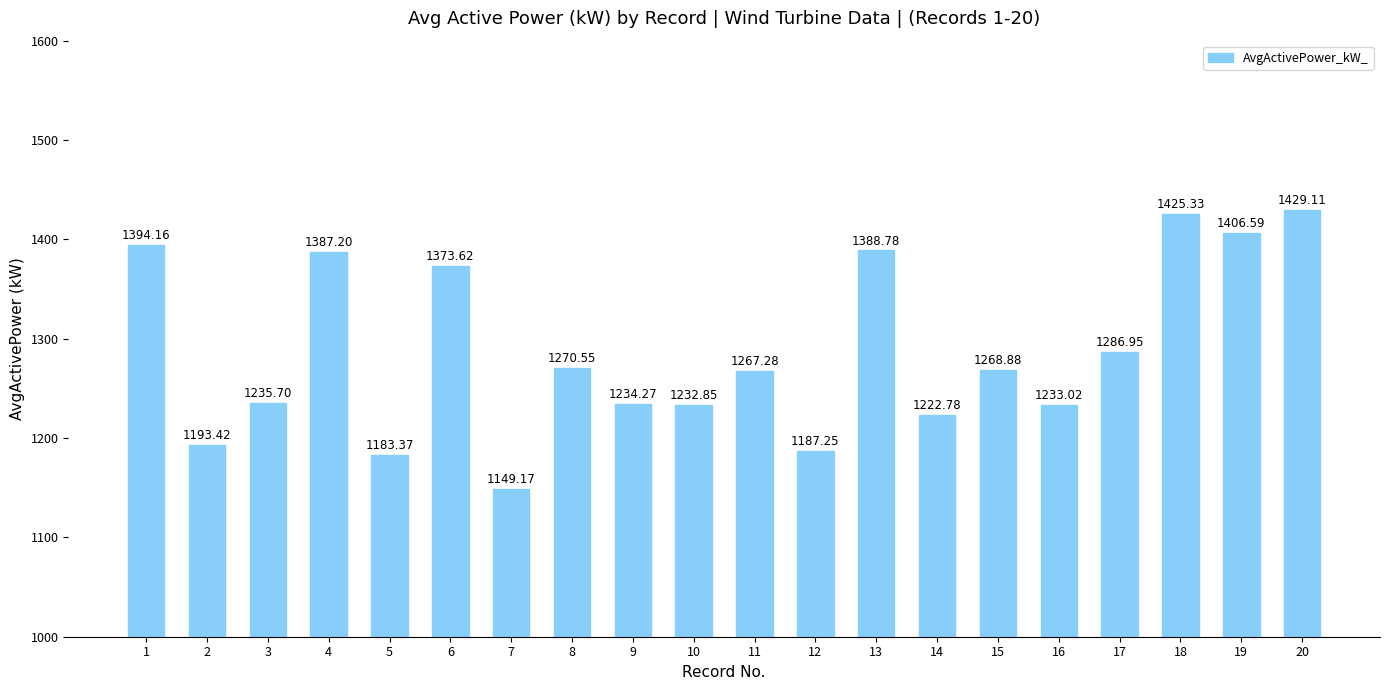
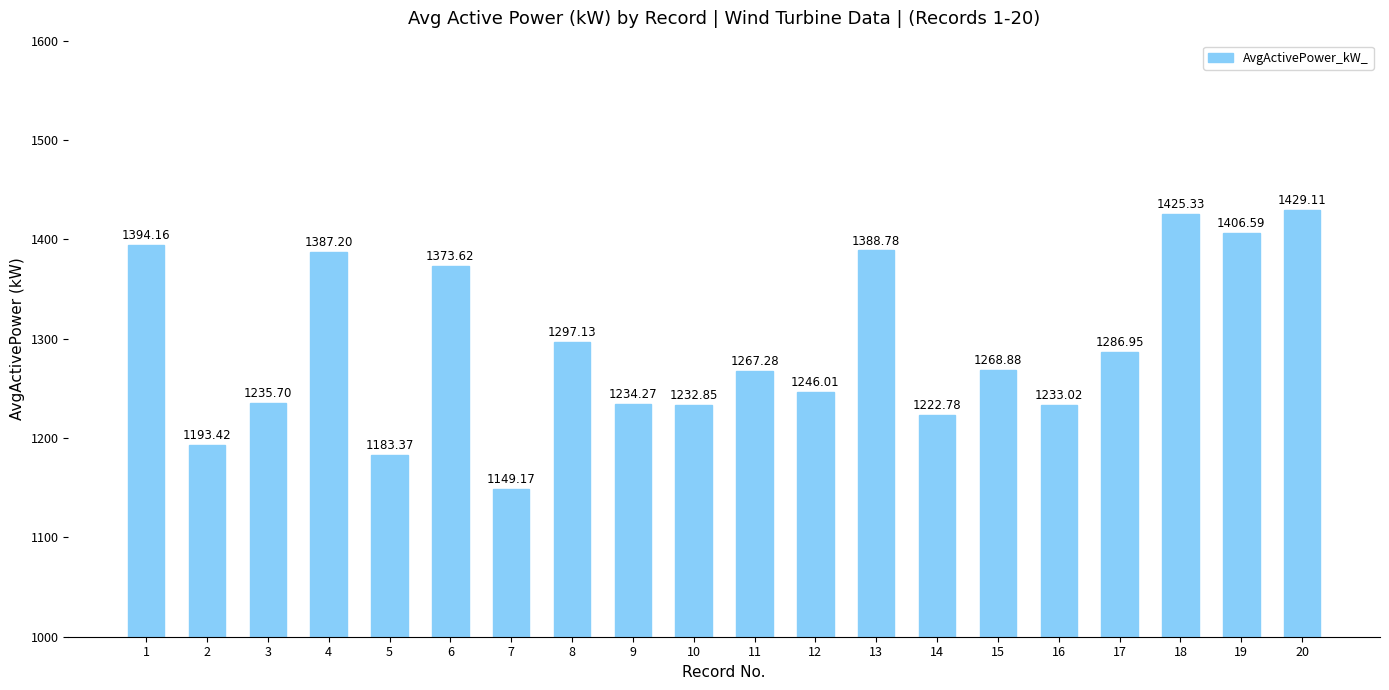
  {
    "1": 1394.16,
    "2": 1193.42,
    "3": 1235.70,
    "4": 1387.20,
    "5": 1183.37,
    "6": 1373.62,
    "7": 1149.17,
-   "8": 1270.55,
+   "8": 1297.13,
    "9": 1234.27,
    "10": 1232.85,
    "11": 1267.28,
-   "12": 1187.25,
+   "12": 1246.01,
    "13": 1388.78,
    "14": 1222.78,
    "15": 1268.88,
    "16": 1233.02,
    "17": 1286.95,
    "18": 1425.33,
    "19": 1406.59,
    "20": 1429.11
  }
